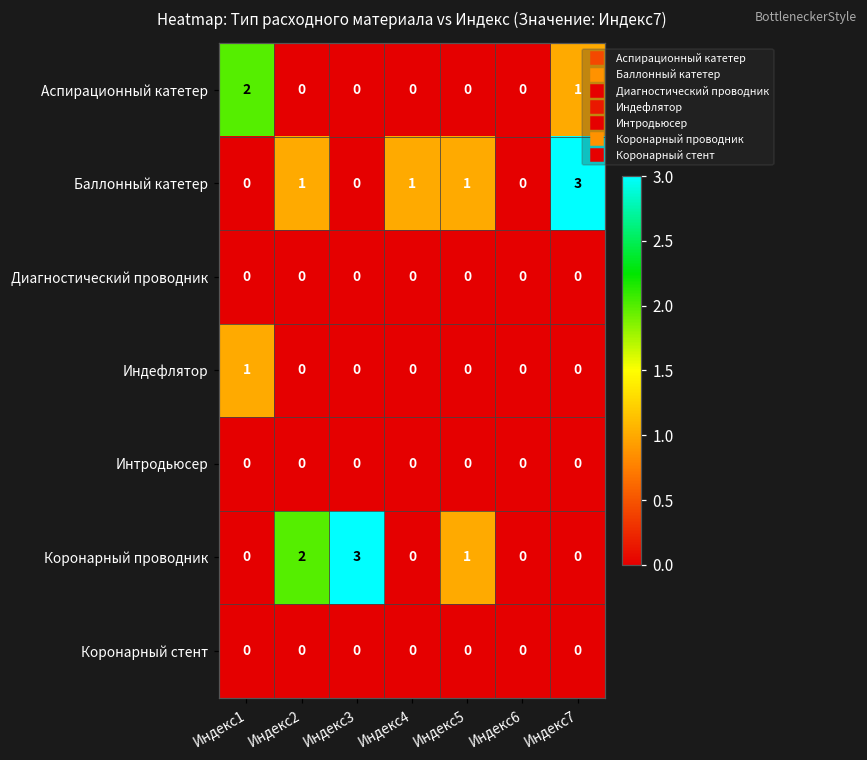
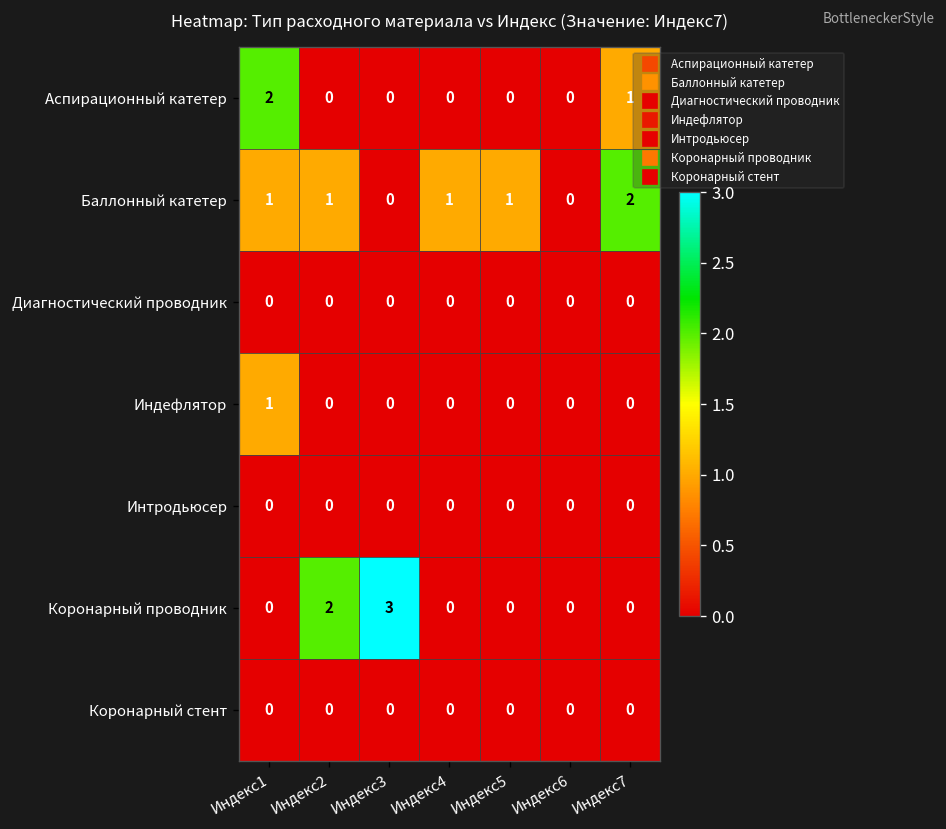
  {
    "Аспирационный катетер": {
      "Индекс1": 2,
      "Индекс2": 0,
      "Индекс3": 0,
      "Индекс4": 0,
      "Индекс5": 0,
      "Индекс6": 0,
      "Индекс7": 1
    },
    "Баллонный катетер": {
-     "Индекс1": 0,
+     "Индекс1": 1,
      "Индекс2": 1,
      "Индекс3": 0,
      "Индекс4": 1,
      "Индекс5": 1,
      "Индекс6": 0,
-     "Индекс7": 3
+     "Индекс7": 2
    },
    "Диагностический проводник": {
      "Индекс1": 0,
      "Индекс2": 0,
      "Индекс3": 0,
      "Индекс4": 0,
      "Индекс5": 0,
      "Индекс6": 0,
      "Индекс7": 0
    },
    "Индефлятор": {
      "Индекс1": 1,
      "Индекс2": 0,
      "Индекс3": 0,
      "Индекс4": 0,
      "Индекс5": 0,
      "Индекс6": 0,
      "Индекс7": 0
    },
    "Интродьюсер": {
      "Индекс1": 0,
      "Индекс2": 0,
      "Индекс3": 0,
      "Индекс4": 0,
      "Индекс5": 0,
      "Индекс6": 0,
      "Индекс7": 0
    },
    "Коронарный проводник": {
      "Индекс1": 0,
      "Индекс2": 2,
      "Индекс3": 3,
      "Индекс4": 0,
-     "Индекс5": 1,
+     "Индекс5": 0,
      "Индекс6": 0,
      "Индекс7": 0
    },
    "Коронарный стент": {
      "Индекс1": 0,
      "Индекс2": 0,
      "Индекс3": 0,
      "Индекс4": 0,
      "Индекс5": 0,
      "Индекс6": 0,
      "Индекс7": 0
    }
  }
